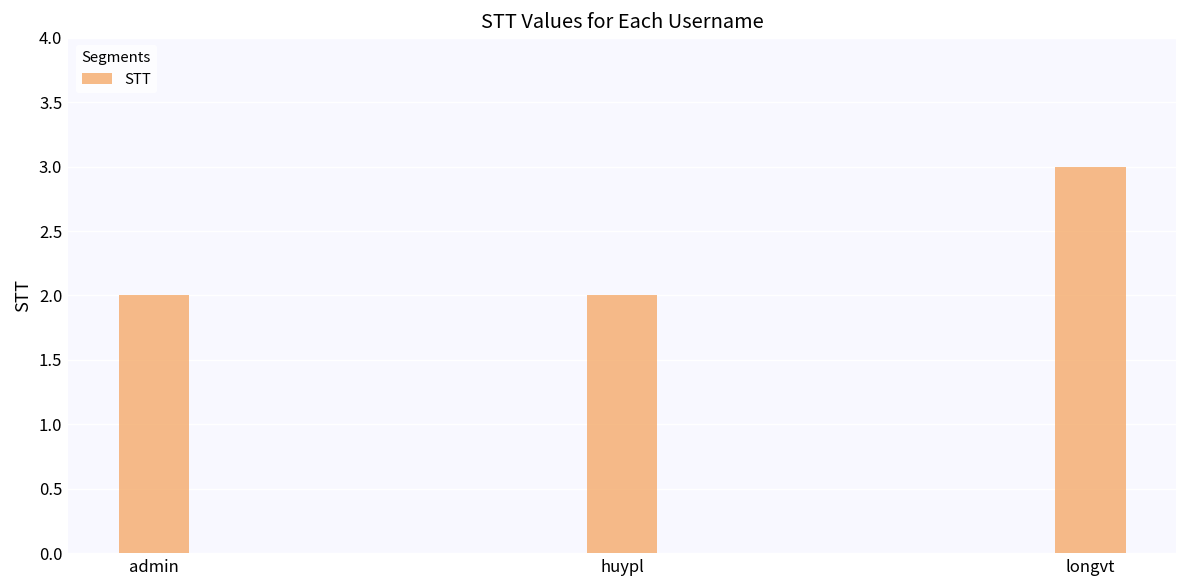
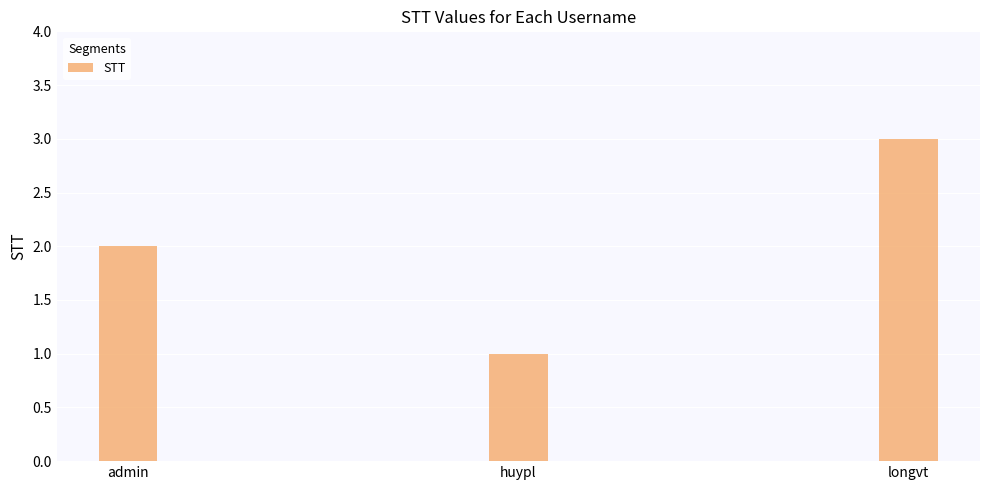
  {
    "admin": 2,
-   "huypl": 2,
+   "huypl": 1,
    "longvt": 3
  }
